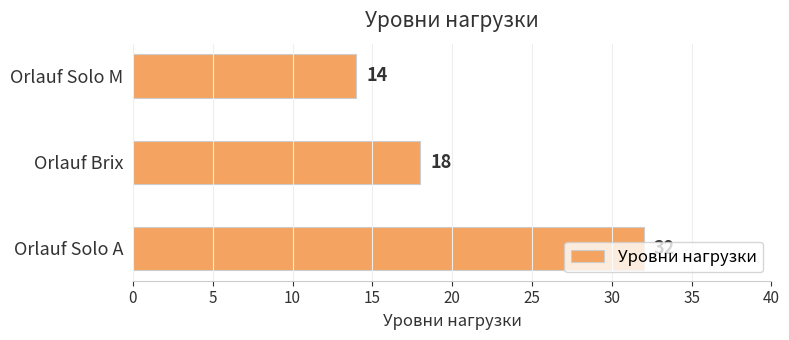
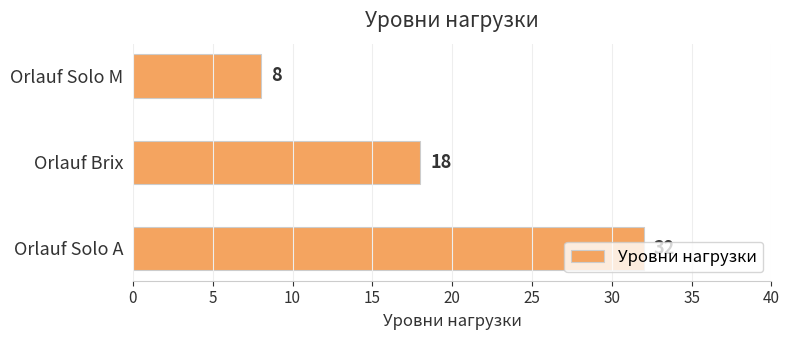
  {
-   "Orlauf Solo M": 14,
+   "Orlauf Solo M": 8,
    "Orlauf Brix": 18
  }
